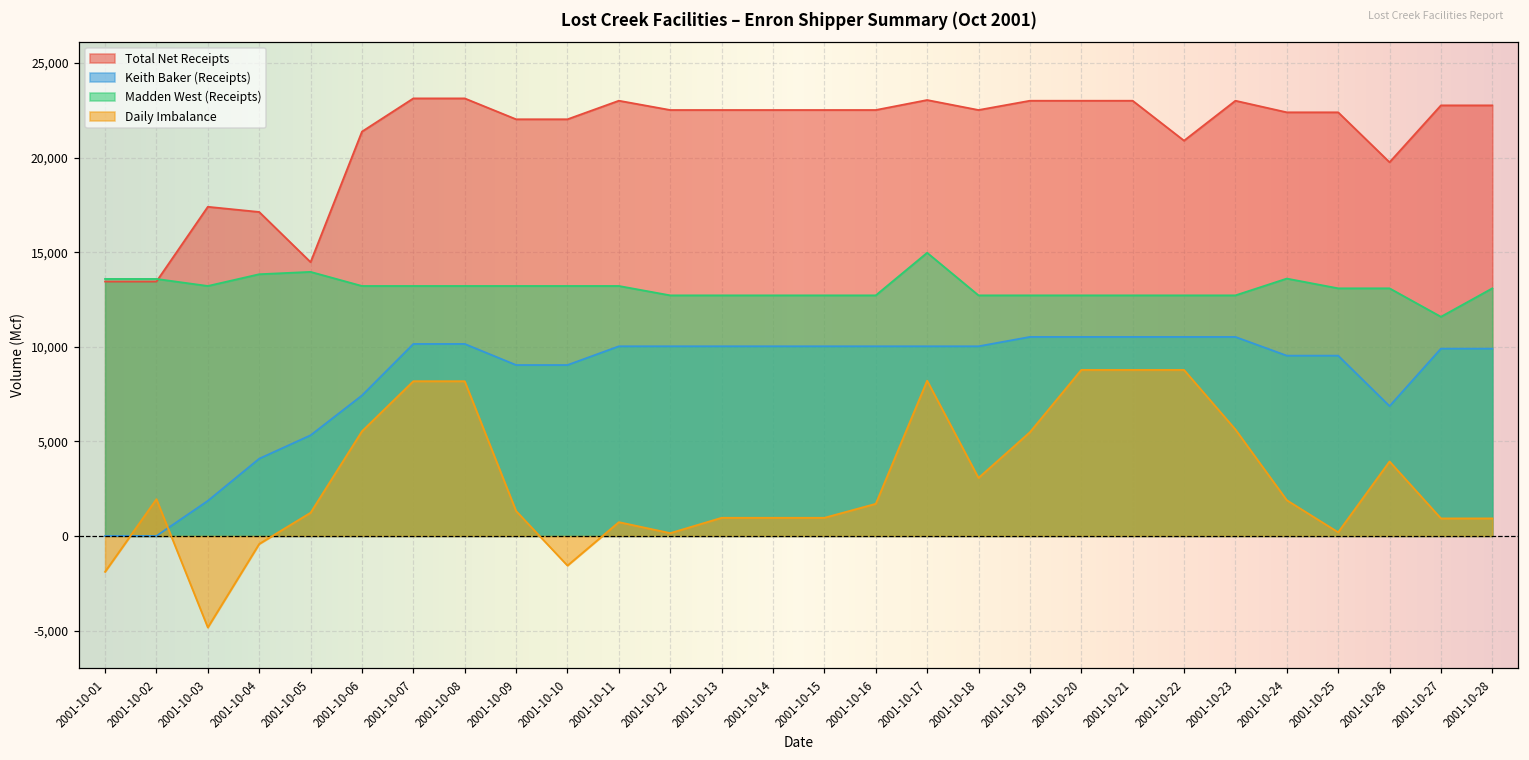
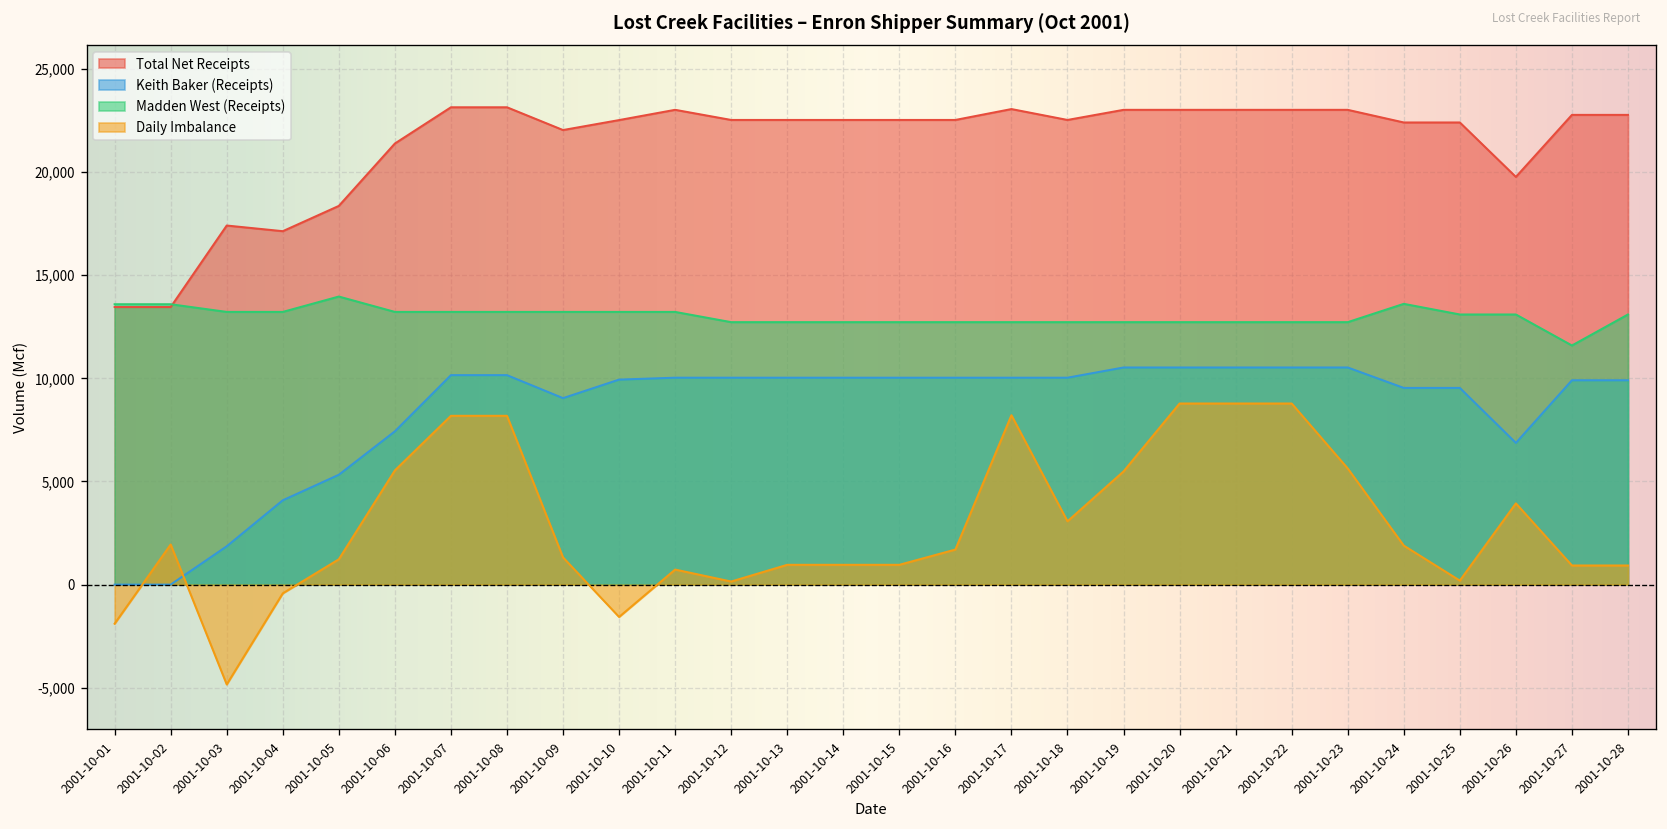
  {
    "Total Net Receipts": {
      "2001-10-03": "17,400",
      "2001-10-04": "17,100",
-     "2001-10-05": "14,500",
+     "2001-10-05": "18,300",
      "2001-10-06": "21,400",
      "2001-10-07": "23,100",
      "2001-10-08": "23,100",
      "2001-10-09": "22,000",
-     "2001-10-10": "22,000",
+     "2001-10-10": "22,500",
      "2001-10-11": "23,000",
      "2001-10-12": "22,500",
      "2001-10-13": "22,500",
      "2001-10-14": "22,500",
      "2001-10-15": "22,500",
      "2001-10-16": "22,500",
      "2001-10-17": "23,000",
      "2001-10-18": "22,500",
      "2001-10-19": "23,000",
      "2001-10-20": "23,000",
      "2001-10-21": "23,000",
-     "2001-10-22": "20,900",
+     "2001-10-22": "23,000",
      "2001-10-23": "23,000",
      "2001-10-24": "22,400",
      "2001-10-25": "22,400",
      "2001-10-26": "19,700",
      "2001-10-27": "22,800",
      "2001-10-28": "22,800"
    },
    "Keith Baker (Receipts)": {
      "2001-10-02": "0",
      "2001-10-03": "1,900",
      "2001-10-04": "4,100",
      "2001-10-05": "5,300",
      "2001-10-06": "7,400",
      "2001-10-07": "10,100",
      "2001-10-08": "10,100",
      "2001-10-09": "9,000",
-     "2001-10-10": "9,000",
+     "2001-10-10": "9,900",
      "2001-10-11": "10,000",
      "2001-10-12": "10,000",
      "2001-10-13": "10,000",
      "2001-10-14": "10,000",
      "2001-10-15": "10,000",
      "2001-10-16": "10,000",
      "2001-10-17": "10,000",
      "2001-10-18": "10,000",
      "2001-10-19": "10,500",
      "2001-10-20": "10,500",
      "2001-10-21": "10,500",
      "2001-10-22": "10,500",
      "2001-10-23": "10,500",
      "2001-10-24": "9,500",
      "2001-10-25": "9,500",
      "2001-10-26": "6,900",
      "2001-10-27": "9,900",
      "2001-10-28": "9,900"
    },
    "Madden West (Receipts)": {
      "2001-10-03": "13,200",
-     "2001-10-04": "13,800",
+     "2001-10-04": "13,200",
      "2001-10-05": "14,000",
      "2001-10-06": "13,200",
      "2001-10-07": "13,200",
      "2001-10-08": "13,200",
      "2001-10-09": "13,200",
      "2001-10-10": "13,200",
      "2001-10-11": "13,200",
      "2001-10-12": "12,700",
      "2001-10-13": "12,700",
      "2001-10-14": "12,700",
      "2001-10-15": "12,700",
      "2001-10-16": "12,700",
-     "2001-10-17": "15,000",
+     "2001-10-17": "12,700",
      "2001-10-18": "12,700",
      "2001-10-19": "12,700",
      "2001-10-20": "12,700",
      "2001-10-21": "12,700",
      "2001-10-22": "12,700",
      "2001-10-23": "12,700",
      "2001-10-24": "13,600",
      "2001-10-25": "13,100",
      "2001-10-26": "13,100",
      "2001-10-27": "11,600",
      "2001-10-28": "13,100"
    }
  }
